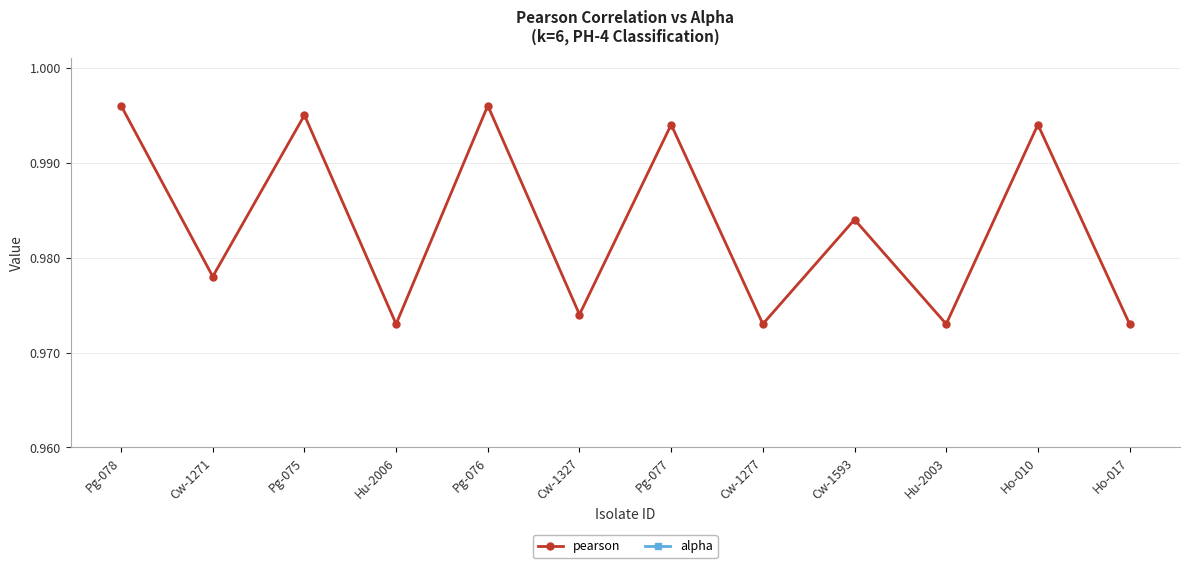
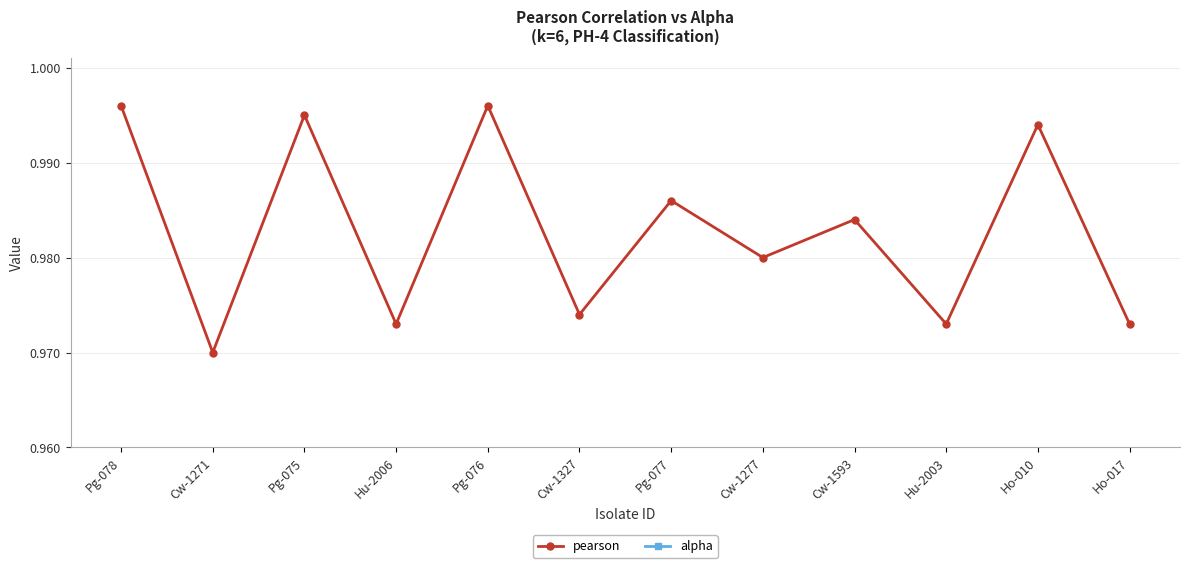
  {
    "pearson": {
      "Pg-078": 0.996,
-     "Cw-1271": 0.978,
+     "Cw-1271": 0.970,
      "Pg-075": 0.995,
      "Hu-2006": 0.973,
      "Pg-076": 0.996,
      "Cw-1327": 0.974,
-     "Pg-077": 0.994,
-     "Cw-1277": 0.973,
+     "Pg-077": 0.986,
+     "Cw-1277": 0.980,
      "Cw-1593": 0.984,
      "Hu-2003": 0.973,
      "Ho-010": 0.994,
      "Ho-017": 0.973
    }
  }
